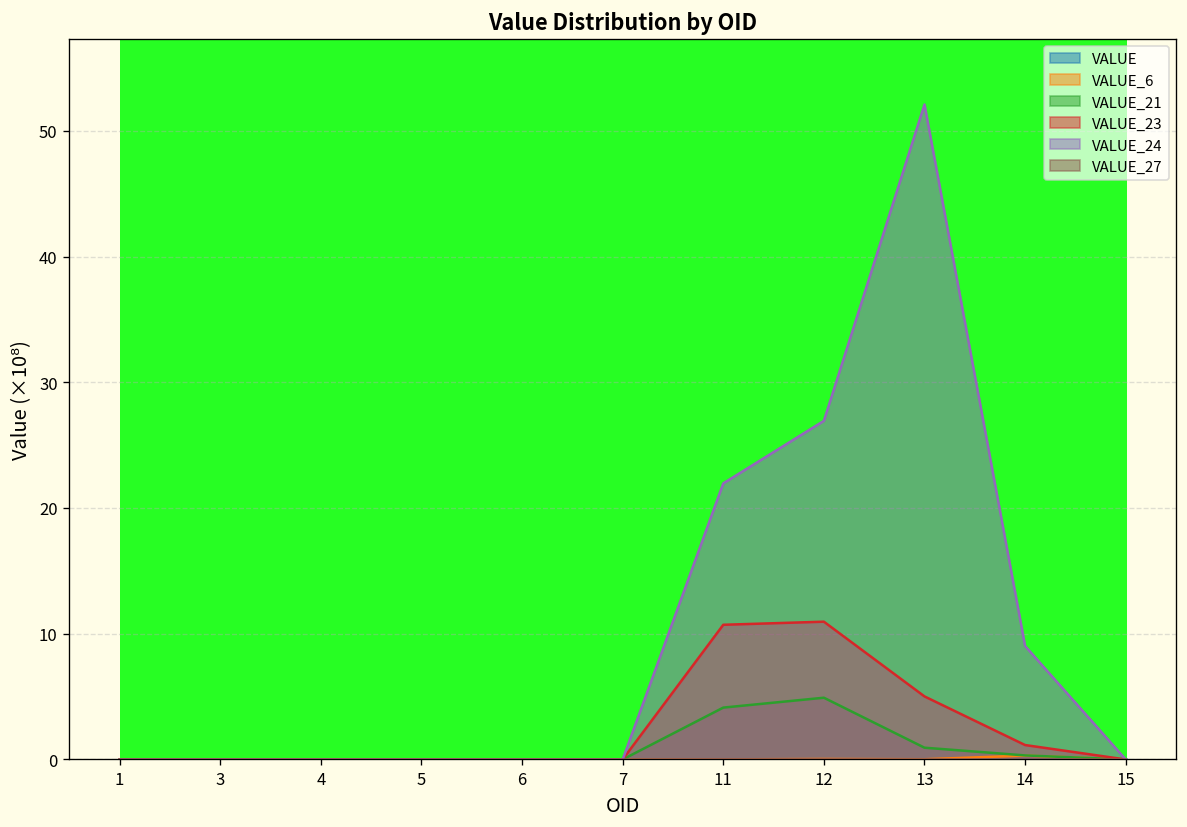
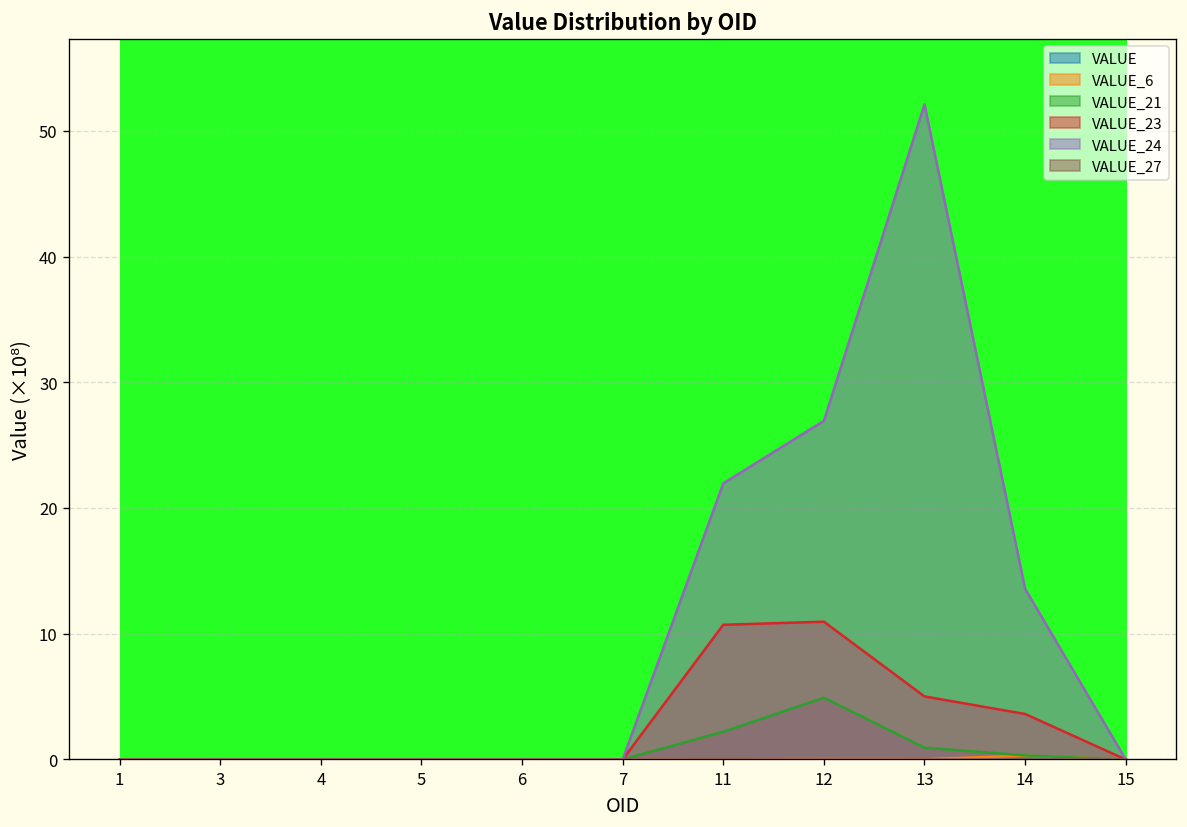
  {
    "VALUE_27": {
      "14": 0.0
    },
    "VALUE_21": {
-     "11": 4.1,
+     "11": 2.2,
      "12": 4.9,
      "13": 0.9
    },
    "VALUE_23": {
      "11": 10.7,
      "12": 11.0,
      "13": 5.0,
-     "14": 1.1
+     "14": 3.6
    },
    "VALUE_24": {
      "11": 22.0,
      "12": 26.9,
      "13": 52.1,
-     "14": 9.0
+     "14": 13.6
    }
  }
